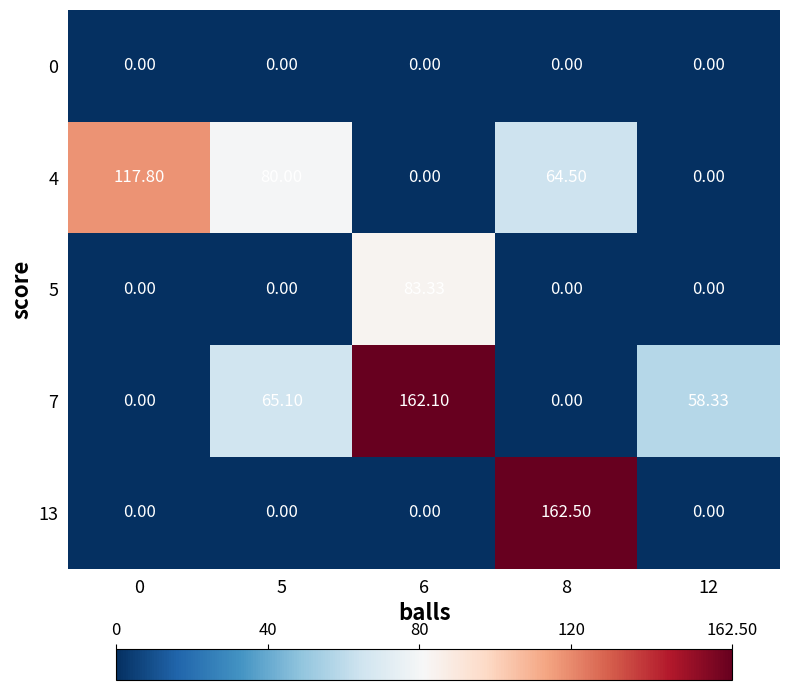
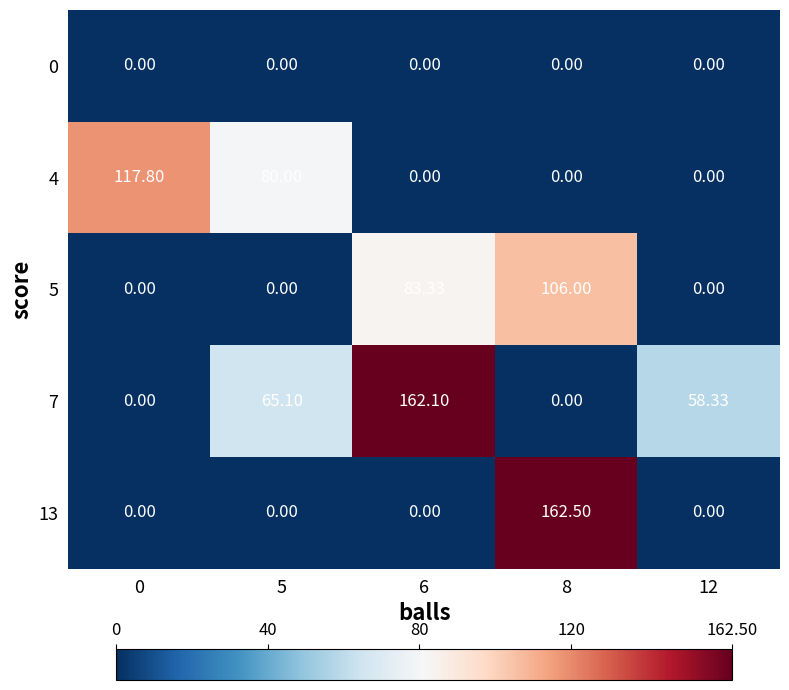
  {
    "0": {
      "0": 0.00,
      "5": 0.00,
      "6": 0.00,
      "8": 0.00,
      "12": 0.00
    },
    "4": {
      "0": 117.80,
      "6": 0.00,
-     "8": 64.50,
+     "8": 0.00,
      "12": 0.00
    },
    "5": {
      "0": 0.00,
      "5": 0.00,
-     "8": 0.00,
+     "8": 106.00,
      "12": 0.00
    },
    "7": {
      "0": 0.00,
      "6": 162.10,
      "8": 0.00,
      "12": 58.33
    },
    "13": {
      "0": 0.00,
      "5": 0.00,
      "6": 0.00,
      "8": 162.50,
      "12": 0.00
    }
  }
